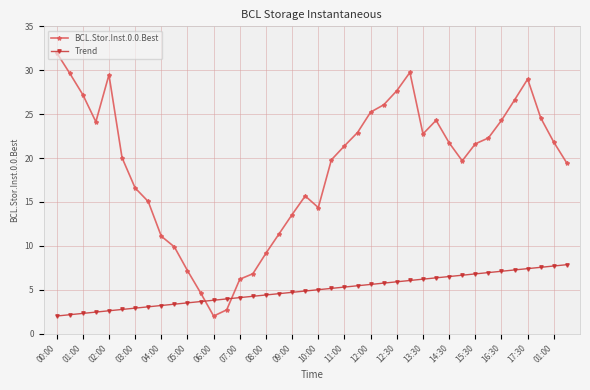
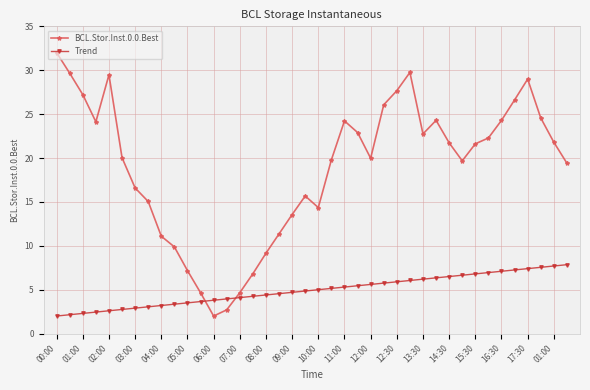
  {
    "BCL.Stor.Inst.0.0.Best": {
      "02:00": 29,
      "03:00": 17,
      "04:00": 11,
      "05:00": 7,
      "06:00": 2,
-     "07:00": 6,
+     "07:00": 5,
      "08:00": 9,
      "09:00": 14,
      "10:00": 14,
-     "11:00": 21,
-     "12:00": 25,
+     "11:00": 24,
+     "12:00": 20,
      "12:30": 28,
      "13:30": 23,
      "14:30": 22,
      "15:30": 22,
      "16:30": 24,
      "17:30": 29
    },
    "Trend": {
      "00:00": 2,
      "02:00": 3,
      "03:00": 3,
      "04:00": 3,
      "05:00": 4,
      "06:00": 4,
      "07:00": 4,
      "08:00": 4,
      "09:00": 5,
      "10:00": 5,
      "11:00": 5,
      "12:00": 6,
      "12:30": 6,
      "13:30": 6,
      "14:30": 7,
      "15:30": 7,
      "16:30": 7,
      "17:30": 7
    }
  }
